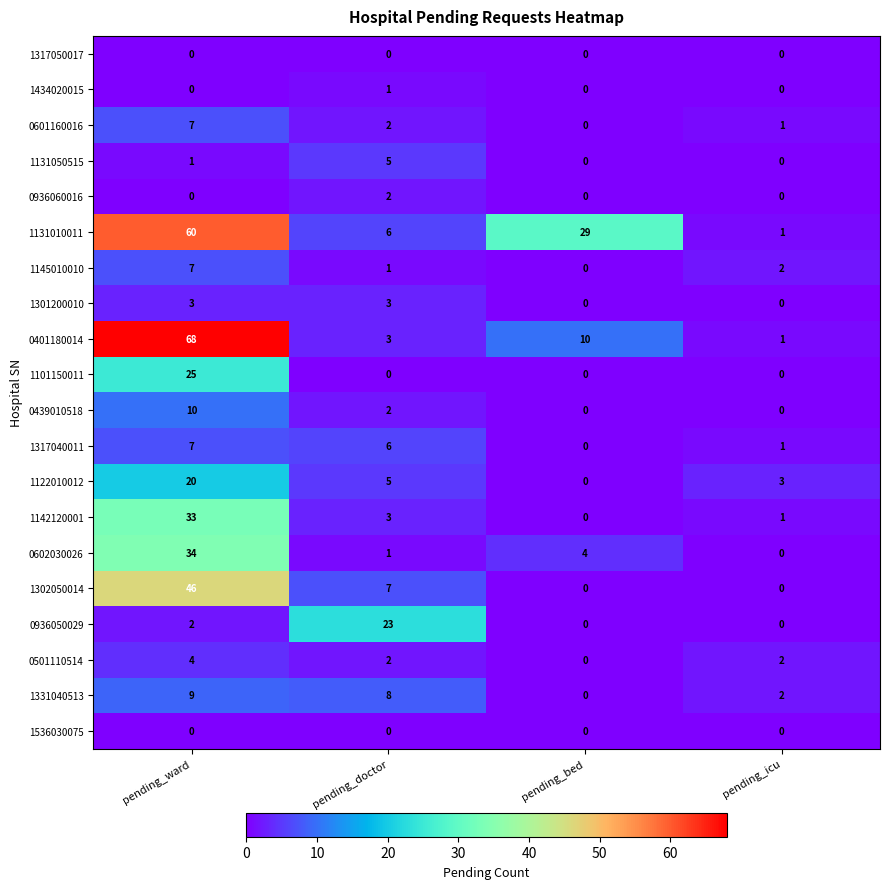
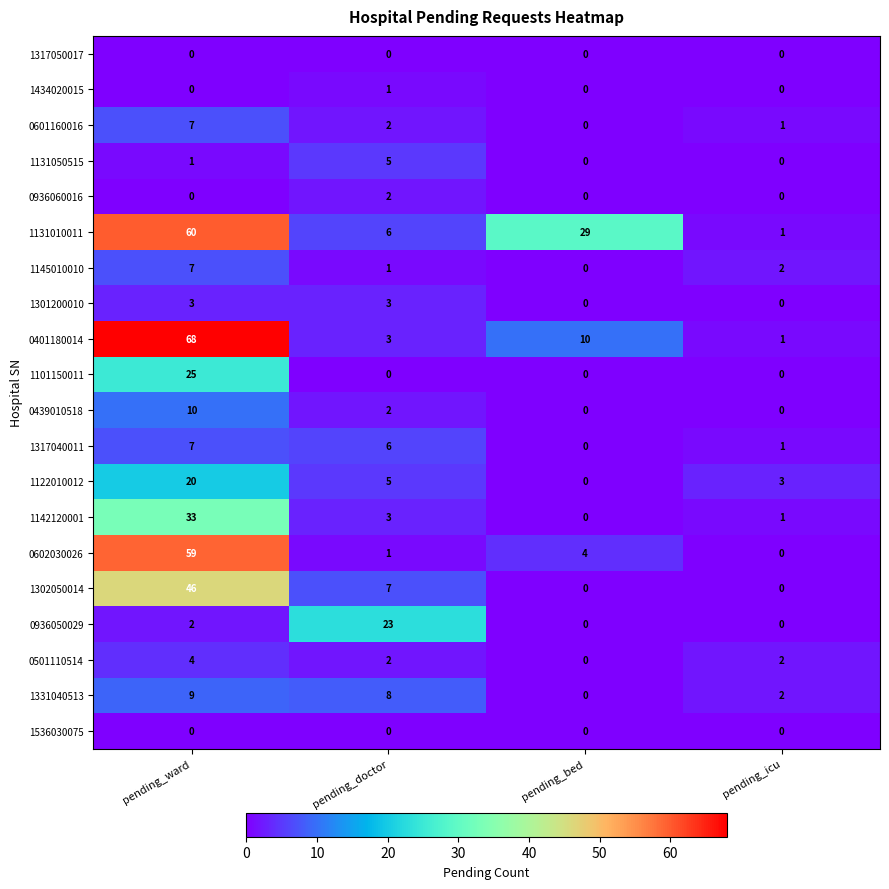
  {
    "1317050017": {
      "pending_ward": 0,
      "pending_doctor": 0,
      "pending_bed": 0,
      "pending_icu": 0
    },
    "1434020015": {
      "pending_ward": 0,
      "pending_doctor": 1,
      "pending_bed": 0,
      "pending_icu": 0
    },
    "0601160016": {
      "pending_ward": 7,
      "pending_doctor": 2,
      "pending_bed": 0,
      "pending_icu": 1
    },
    "1131050515": {
      "pending_ward": 1,
      "pending_doctor": 5,
      "pending_bed": 0,
      "pending_icu": 0
    },
    "0936060016": {
      "pending_ward": 0,
      "pending_doctor": 2,
      "pending_bed": 0,
      "pending_icu": 0
    },
    "1131010011": {
      "pending_ward": 60,
      "pending_doctor": 6,
      "pending_bed": 29,
      "pending_icu": 1
    },
    "1145010010": {
      "pending_ward": 7,
      "pending_doctor": 1,
      "pending_bed": 0,
      "pending_icu": 2
    },
    "1301200010": {
      "pending_ward": 3,
      "pending_doctor": 3,
      "pending_bed": 0,
      "pending_icu": 0
    },
    "0401180014": {
      "pending_ward": 68,
      "pending_doctor": 3,
      "pending_bed": 10,
      "pending_icu": 1
    },
    "1101150011": {
      "pending_ward": 25,
      "pending_doctor": 0,
      "pending_bed": 0,
      "pending_icu": 0
    },
    "0439010518": {
      "pending_ward": 10,
      "pending_doctor": 2,
      "pending_bed": 0,
      "pending_icu": 0
    },
    "1317040011": {
      "pending_ward": 7,
      "pending_doctor": 6,
      "pending_bed": 0,
      "pending_icu": 1
    },
    "1122010012": {
      "pending_ward": 20,
      "pending_doctor": 5,
      "pending_bed": 0,
      "pending_icu": 3
    },
    "1142120001": {
      "pending_ward": 33,
      "pending_doctor": 3,
      "pending_bed": 0,
      "pending_icu": 1
    },
    "0602030026": {
-     "pending_ward": 34,
+     "pending_ward": 59,
      "pending_doctor": 1,
      "pending_bed": 4,
      "pending_icu": 0
    },
    "1302050014": {
      "pending_ward": 46,
      "pending_doctor": 7,
      "pending_bed": 0,
      "pending_icu": 0
    },
    "0936050029": {
      "pending_ward": 2,
      "pending_doctor": 23,
      "pending_bed": 0,
      "pending_icu": 0
    },
    "0501110514": {
      "pending_ward": 4,
      "pending_doctor": 2,
      "pending_bed": 0,
      "pending_icu": 2
    },
    "1331040513": {
      "pending_ward": 9,
      "pending_doctor": 8,
      "pending_bed": 0,
      "pending_icu": 2
    },
    "1536030075": {
      "pending_ward": 0,
      "pending_doctor": 0,
      "pending_bed": 0,
      "pending_icu": 0
    }
  }
